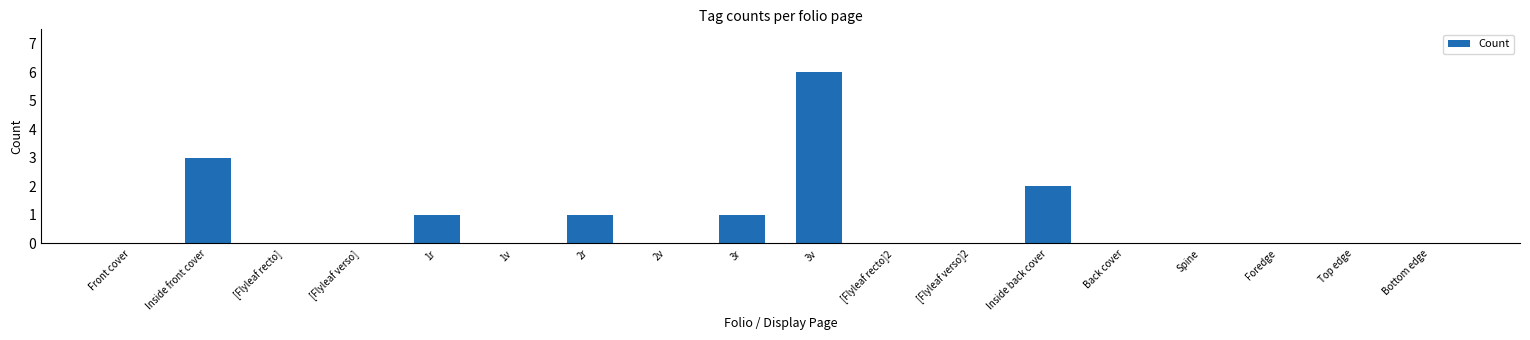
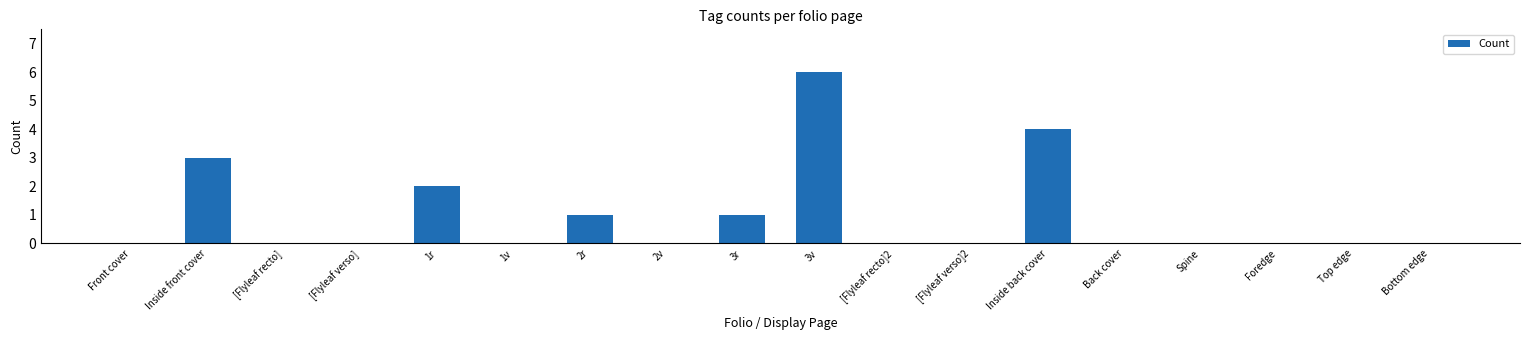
  {
    "Front cover": 0,
    "Inside front cover": 3,
    "[Flyleaf recto]": 0,
    "[Flyleaf verso]": 0,
-   "1r": 1,
+   "1r": 2,
    "1v": 0,
    "2r": 1,
    "2v": 0,
    "3r": 1,
    "3v": 6,
    "[Flyleaf recto]2": 0,
    "[Flyleaf verso]2": 0,
-   "Inside back cover": 2,
+   "Inside back cover": 4,
    "Back cover": 0,
    "Spine": 0,
    "Foredge": 0,
    "Top edge": 0,
    "Bottom edge": 0
  }
